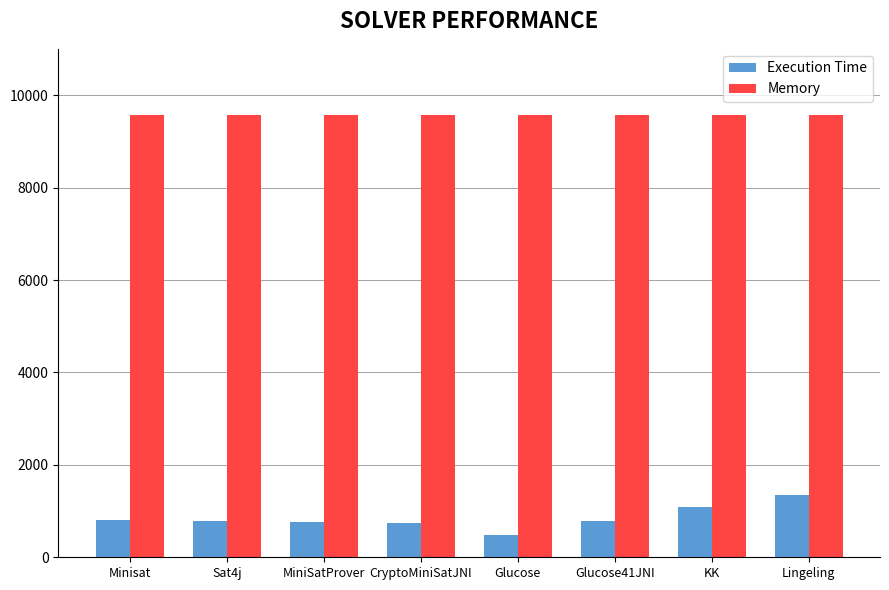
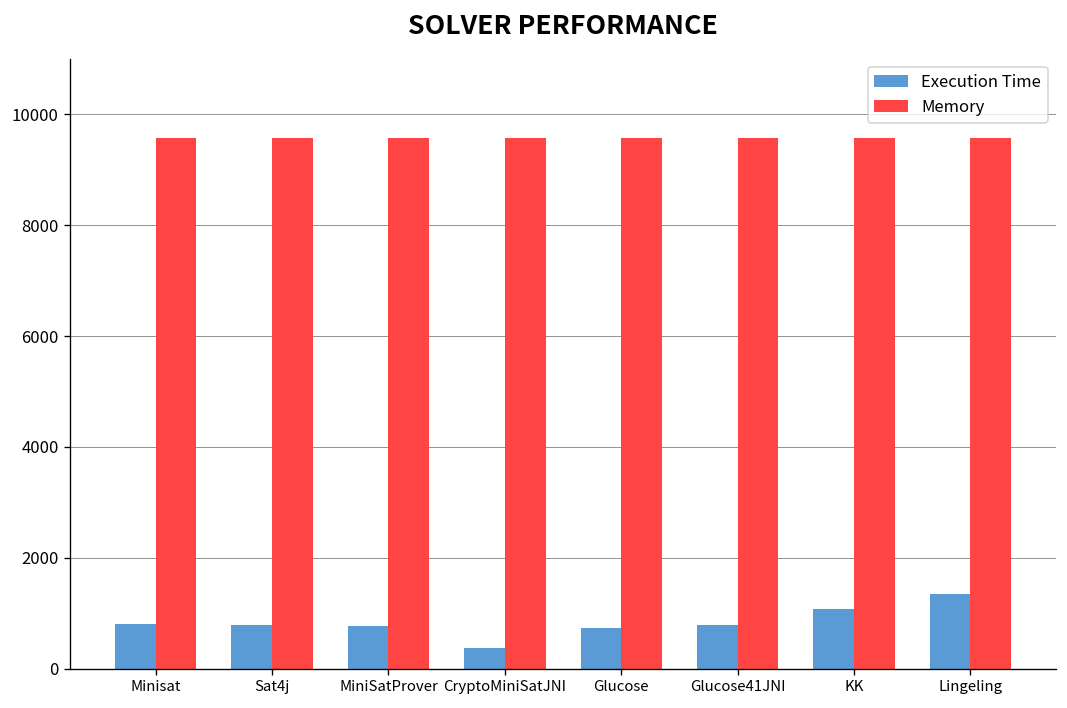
  {
    "Execution Time": {
      "Minisat": 800,
      "Sat4j": 800,
      "MiniSatProver": 800,
-     "CryptoMiniSatJNI": 800,
-     "Glucose": 500,
+     "CryptoMiniSatJNI": 400,
+     "Glucose": 700,
      "Glucose41JNI": 800,
      "KK": 1100,
      "Lingeling": 1300
    },
    "Memory": {
      "Minisat": 9600,
      "Sat4j": 9600,
      "MiniSatProver": 9600,
      "CryptoMiniSatJNI": 9600,
      "Glucose": 9600,
      "Glucose41JNI": 9600,
      "KK": 9600,
      "Lingeling": 9600
    }
  }
